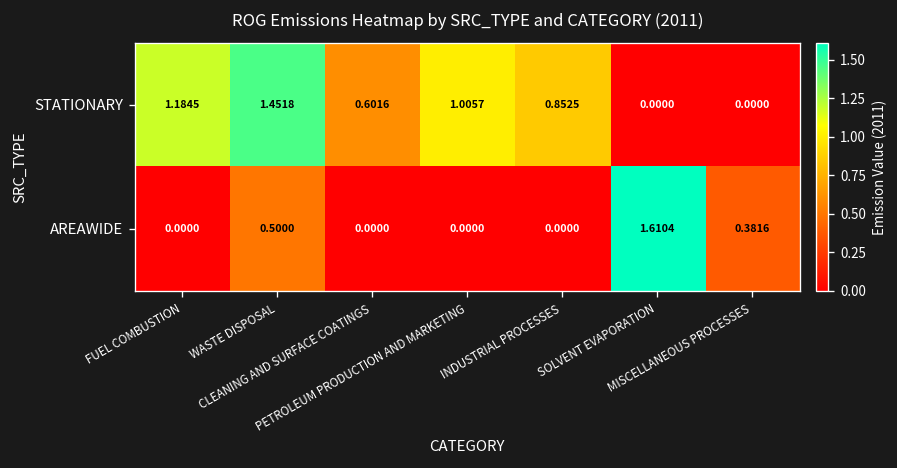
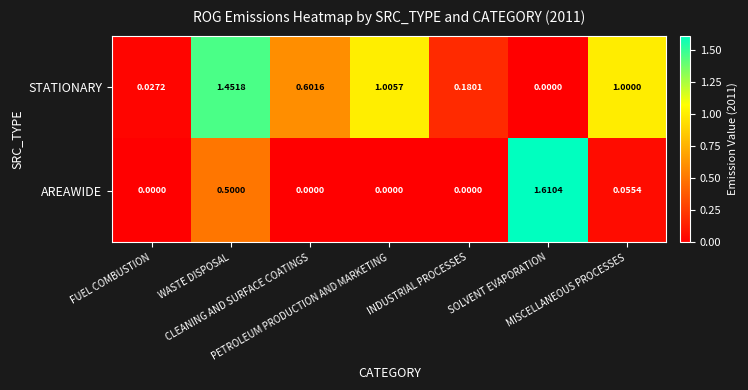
  {
    "STATIONARY": {
-     "FUEL COMBUSTION": 1.1845,
+     "FUEL COMBUSTION": 0.0272,
      "WASTE DISPOSAL": 1.4518,
      "CLEANING AND SURFACE COATINGS": 0.6016,
      "PETROLEUM PRODUCTION AND MARKETING": 1.0057,
-     "INDUSTRIAL PROCESSES": 0.8525,
+     "INDUSTRIAL PROCESSES": 0.1801,
      "SOLVENT EVAPORATION": 0.0000,
-     "MISCELLANEOUS PROCESSES": 0.0000
+     "MISCELLANEOUS PROCESSES": 1.0000
    },
    "AREAWIDE": {
      "FUEL COMBUSTION": 0.0000,
      "WASTE DISPOSAL": 0.5000,
      "CLEANING AND SURFACE COATINGS": 0.0000,
      "PETROLEUM PRODUCTION AND MARKETING": 0.0000,
      "INDUSTRIAL PROCESSES": 0.0000,
      "SOLVENT EVAPORATION": 1.6104,
-     "MISCELLANEOUS PROCESSES": 0.3816
+     "MISCELLANEOUS PROCESSES": 0.0554
    }
  }
